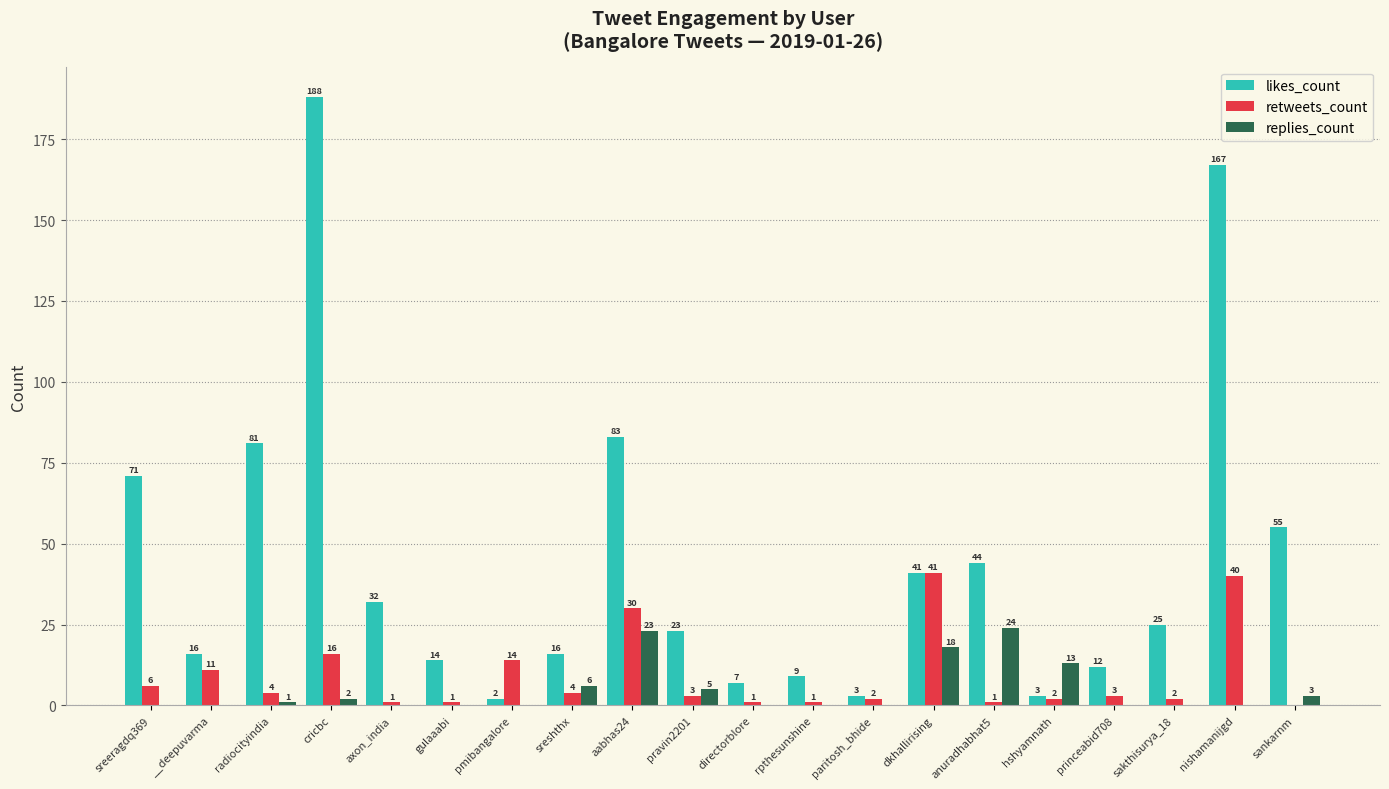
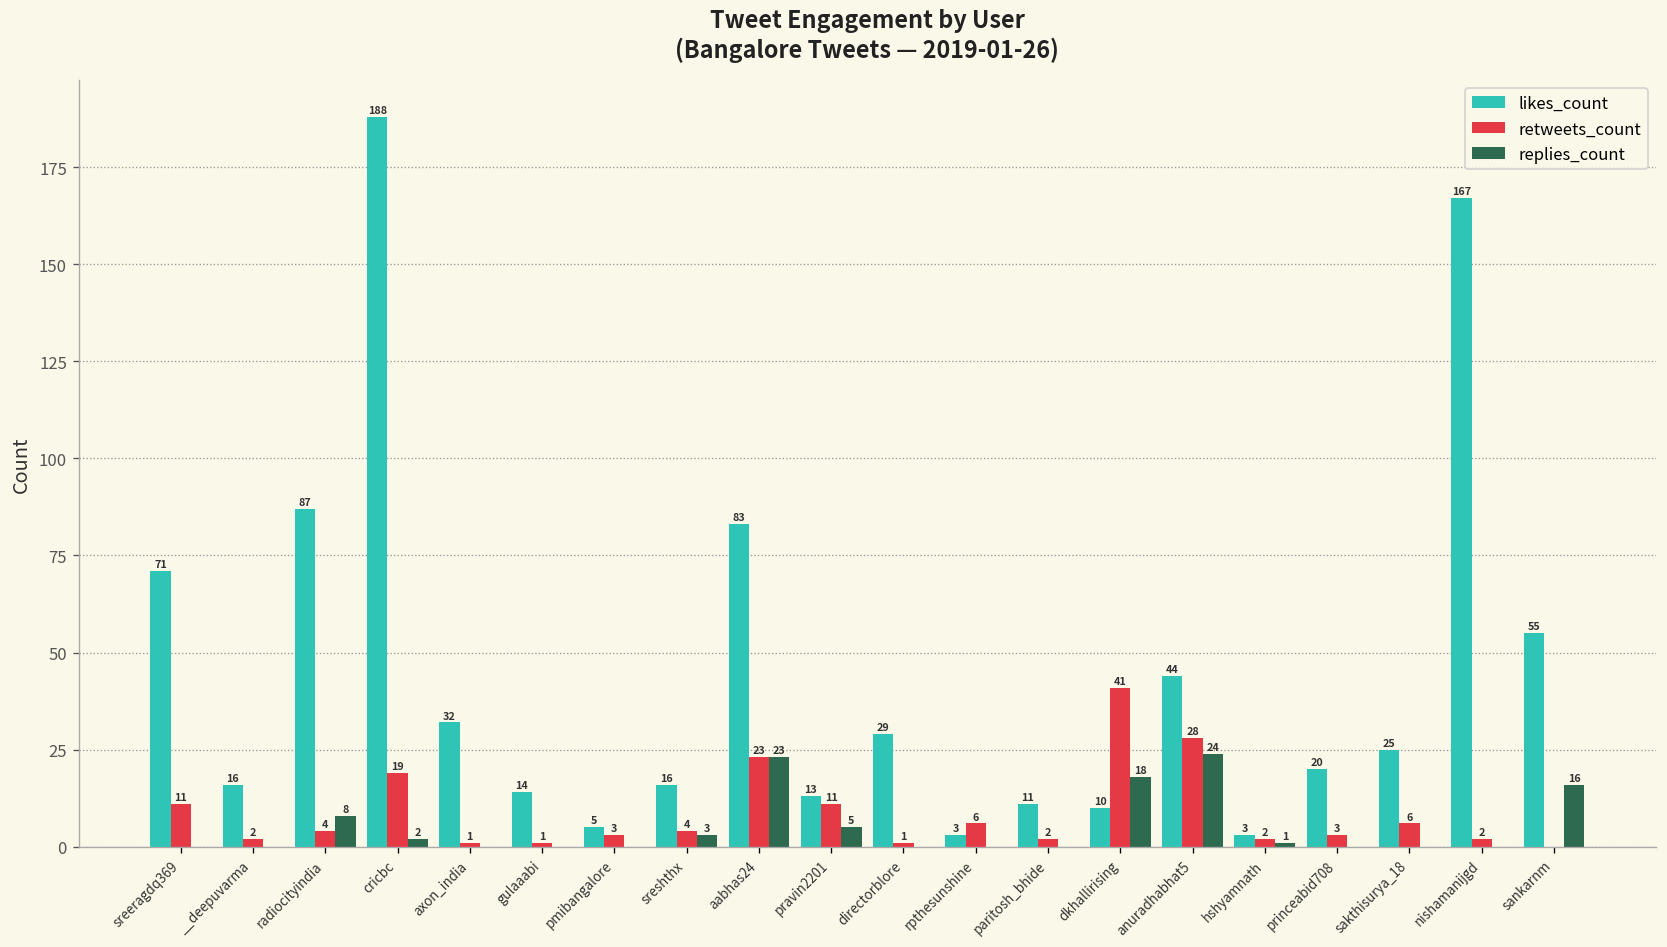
  {
    "likes_count": {
      "sreeragdq369": 71,
      "__deepuvarma": 16,
-     "radiocityindia": 81,
+     "radiocityindia": 87,
      "cricbc": 188,
      "axon_india": 32,
      "gulaaabi": 14,
-     "pmibangalore": 2,
+     "pmibangalore": 5,
      "sreshthx": 16,
      "aabhas24": 83,
-     "pravin2201": 23,
-     "directorblore": 7,
-     "rpthesunshine": 9,
-     "paritosh_bhide": 3,
-     "dkhallirising": 41,
+     "pravin2201": 13,
+     "directorblore": 29,
+     "rpthesunshine": 3,
+     "paritosh_bhide": 11,
+     "dkhallirising": 10,
      "anuradhabhat5": 44,
      "hshyamnath": 3,
-     "princeabid708": 12,
+     "princeabid708": 20,
      "sakthisurya_18": 25,
      "nishamanijgd": 167,
      "sankarnm": 55
    },
    "retweets_count": {
-     "sreeragdq369": 6,
-     "__deepuvarma": 11,
+     "sreeragdq369": 11,
+     "__deepuvarma": 2,
      "radiocityindia": 4,
-     "cricbc": 16,
+     "cricbc": 19,
      "axon_india": 1,
      "gulaaabi": 1,
-     "pmibangalore": 14,
+     "pmibangalore": 3,
      "sreshthx": 4,
-     "aabhas24": 30,
-     "pravin2201": 3,
+     "aabhas24": 23,
+     "pravin2201": 11,
      "directorblore": 1,
-     "rpthesunshine": 1,
+     "rpthesunshine": 6,
      "paritosh_bhide": 2,
      "dkhallirising": 41,
-     "anuradhabhat5": 1,
+     "anuradhabhat5": 28,
      "hshyamnath": 2,
      "princeabid708": 3,
-     "sakthisurya_18": 2,
-     "nishamanijgd": 40
+     "sakthisurya_18": 6,
+     "nishamanijgd": 2
    },
    "replies_count": {
-     "radiocityindia": 1,
+     "radiocityindia": 8,
      "cricbc": 2,
-     "sreshthx": 6,
+     "sreshthx": 3,
      "aabhas24": 23,
      "pravin2201": 5,
      "dkhallirising": 18,
      "anuradhabhat5": 24,
-     "hshyamnath": 13,
-     "sankarnm": 3
+     "hshyamnath": 1,
+     "sankarnm": 16
    }
  }
